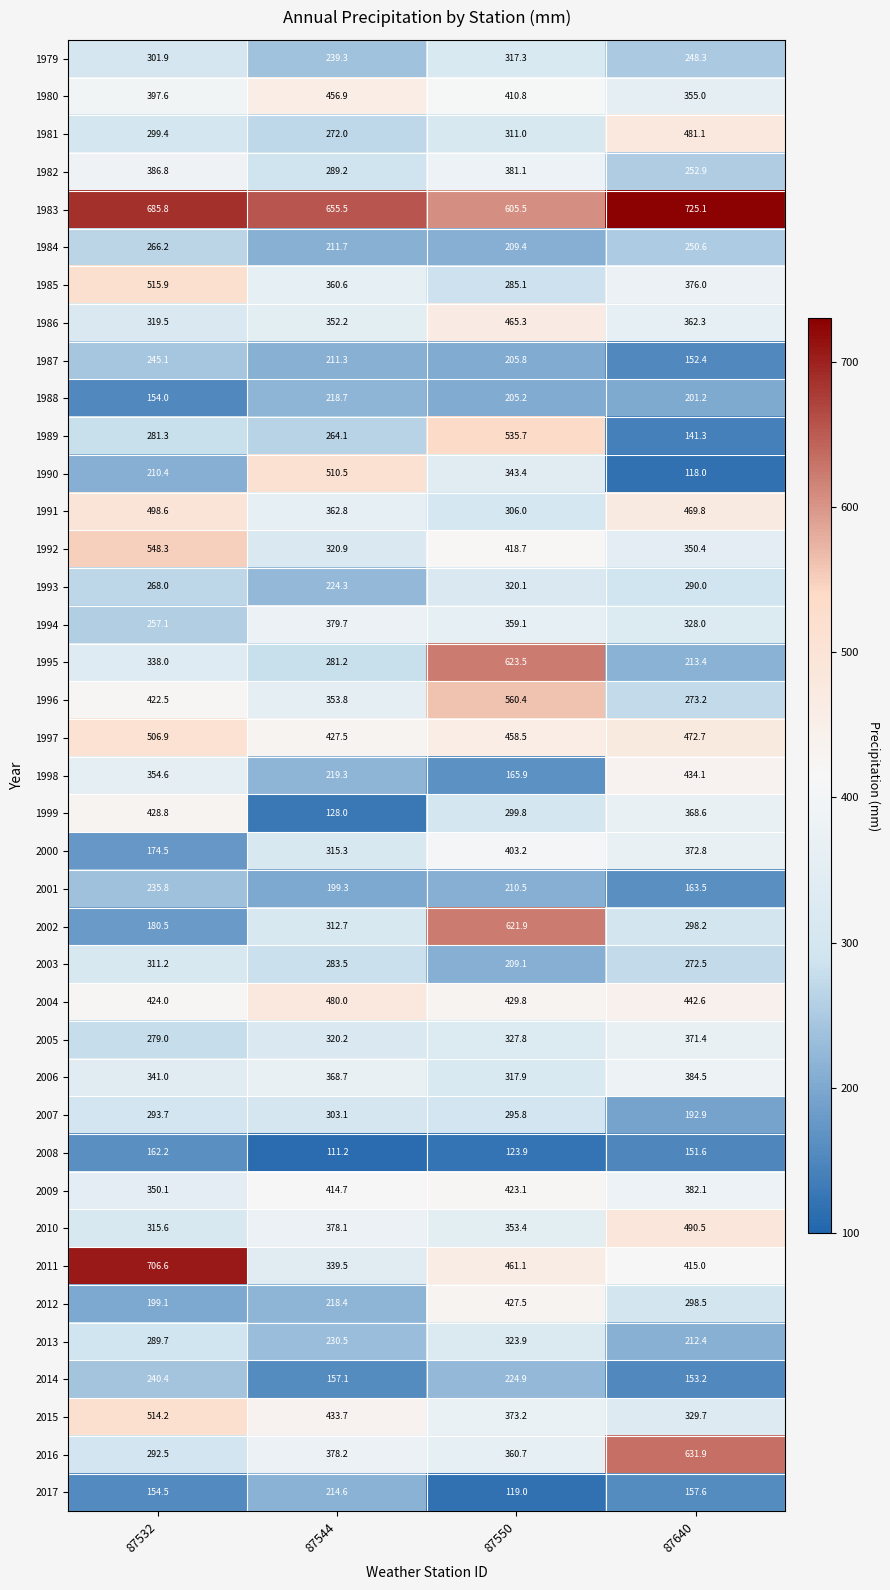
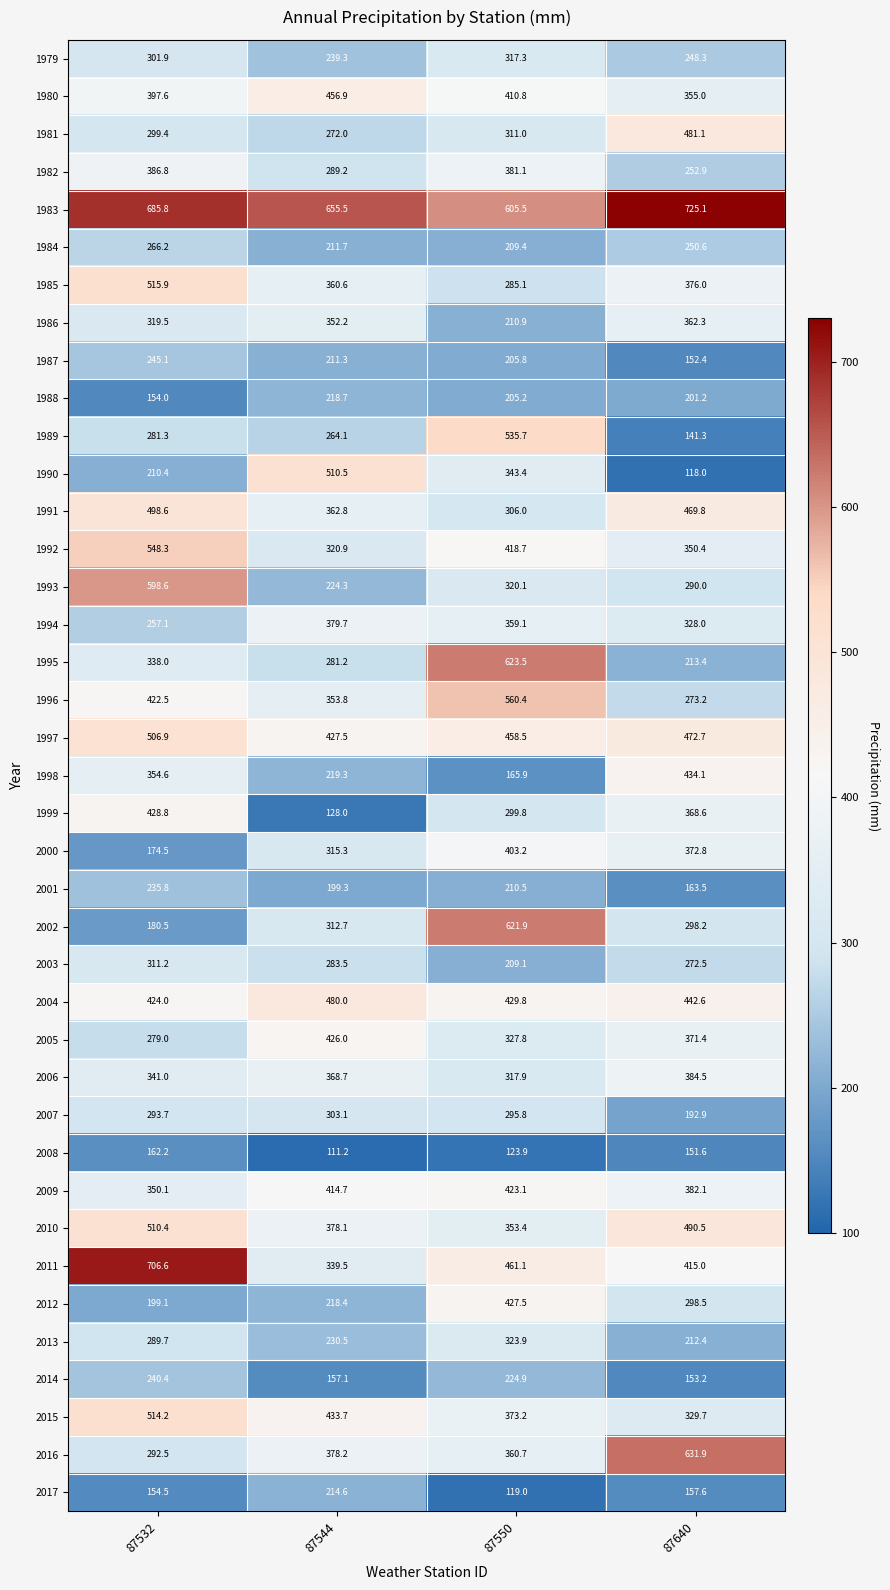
  {
    "1979": {
      "87532": 301.9,
      "87544": 239.3,
      "87550": 317.3,
      "87640": 248.3
    },
    "1980": {
      "87532": 397.6,
      "87544": 456.9,
      "87550": 410.8,
      "87640": 355.0
    },
    "1981": {
      "87532": 299.4,
      "87544": 272.0,
      "87550": 311.0,
      "87640": 481.1
    },
    "1982": {
      "87532": 386.8,
      "87544": 289.2,
      "87550": 381.1,
      "87640": 252.9
    },
    "1983": {
      "87532": 685.8,
      "87544": 655.5,
      "87550": 605.5,
      "87640": 725.1
    },
    "1984": {
      "87532": 266.2,
      "87544": 211.7,
      "87550": 209.4,
      "87640": 250.6
    },
    "1985": {
      "87532": 515.9,
      "87544": 360.6,
      "87550": 285.1,
      "87640": 376.0
    },
    "1986": {
      "87532": 319.5,
      "87544": 352.2,
-     "87550": 465.3,
+     "87550": 210.9,
      "87640": 362.3
    },
    "1987": {
      "87532": 245.1,
      "87544": 211.3,
      "87550": 205.8,
      "87640": 152.4
    },
    "1988": {
      "87532": 154.0,
      "87544": 218.7,
      "87550": 205.2,
      "87640": 201.2
    },
    "1989": {
      "87532": 281.3,
      "87544": 264.1,
      "87550": 535.7,
      "87640": 141.3
    },
    "1990": {
      "87532": 210.4,
      "87544": 510.5,
      "87550": 343.4,
      "87640": 118.0
    },
    "1991": {
      "87532": 498.6,
      "87544": 362.8,
      "87550": 306.0,
      "87640": 469.8
    },
    "1992": {
      "87532": 548.3,
      "87544": 320.9,
      "87550": 418.7,
      "87640": 350.4
    },
    "1993": {
-     "87532": 268.0,
+     "87532": 598.6,
      "87544": 224.3,
      "87550": 320.1,
      "87640": 290.0
    },
    "1994": {
      "87532": 257.1,
      "87544": 379.7,
      "87550": 359.1,
      "87640": 328.0
    },
    "1995": {
      "87532": 338.0,
      "87544": 281.2,
      "87550": 623.5,
      "87640": 213.4
    },
    "1996": {
      "87532": 422.5,
      "87544": 353.8,
      "87550": 560.4,
      "87640": 273.2
    },
    "1997": {
      "87532": 506.9,
      "87544": 427.5,
      "87550": 458.5,
      "87640": 472.7
    },
    "1998": {
      "87532": 354.6,
      "87544": 219.3,
      "87550": 165.9,
      "87640": 434.1
    },
    "1999": {
      "87532": 428.8,
      "87544": 128.0,
      "87550": 299.8,
      "87640": 368.6
    },
    "2000": {
      "87532": 174.5,
      "87544": 315.3,
      "87550": 403.2,
      "87640": 372.8
    },
    "2001": {
      "87532": 235.8,
      "87544": 199.3,
      "87550": 210.5,
      "87640": 163.5
    },
    "2002": {
      "87532": 180.5,
      "87544": 312.7,
      "87550": 621.9,
      "87640": 298.2
    },
    "2003": {
      "87532": 311.2,
      "87544": 283.5,
      "87550": 209.1,
      "87640": 272.5
    },
    "2004": {
      "87532": 424.0,
      "87544": 480.0,
      "87550": 429.8,
      "87640": 442.6
    },
    "2005": {
      "87532": 279.0,
-     "87544": 320.2,
+     "87544": 426.0,
      "87550": 327.8,
      "87640": 371.4
    },
    "2006": {
      "87532": 341.0,
      "87544": 368.7,
      "87550": 317.9,
      "87640": 384.5
    },
    "2007": {
      "87532": 293.7,
      "87544": 303.1,
      "87550": 295.8,
      "87640": 192.9
    },
    "2008": {
      "87532": 162.2,
      "87544": 111.2,
      "87550": 123.9,
      "87640": 151.6
    },
    "2009": {
      "87532": 350.1,
      "87544": 414.7,
      "87550": 423.1,
      "87640": 382.1
    },
    "2010": {
-     "87532": 315.6,
+     "87532": 510.4,
      "87544": 378.1,
      "87550": 353.4,
      "87640": 490.5
    },
    "2011": {
      "87532": 706.6,
      "87544": 339.5,
      "87550": 461.1,
      "87640": 415.0
    },
    "2012": {
      "87532": 199.1,
      "87544": 218.4,
      "87550": 427.5,
      "87640": 298.5
    },
    "2013": {
      "87532": 289.7,
      "87544": 230.5,
      "87550": 323.9,
      "87640": 212.4
    },
    "2014": {
      "87532": 240.4,
      "87544": 157.1,
      "87550": 224.9,
      "87640": 153.2
    },
    "2015": {
      "87532": 514.2,
      "87544": 433.7,
      "87550": 373.2,
      "87640": 329.7
    },
    "2016": {
      "87532": 292.5,
      "87544": 378.2,
      "87550": 360.7,
      "87640": 631.9
    },
    "2017": {
      "87532": 154.5,
      "87544": 214.6,
      "87550": 119.0,
      "87640": 157.6
    }
  }
